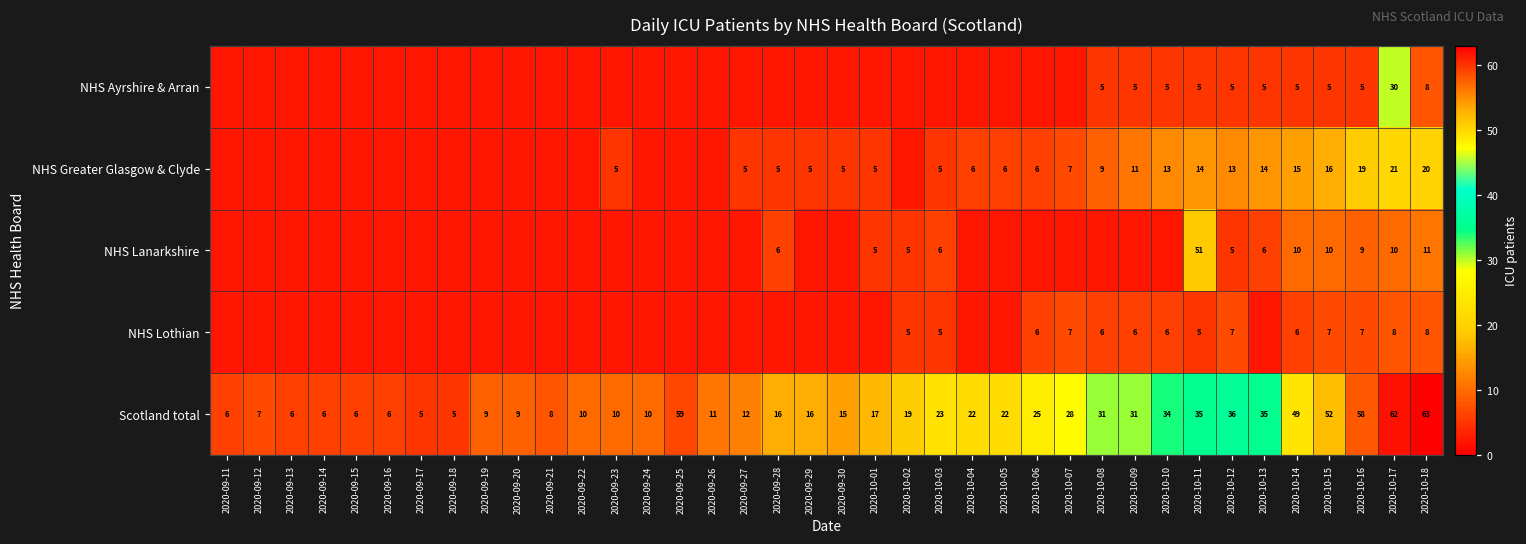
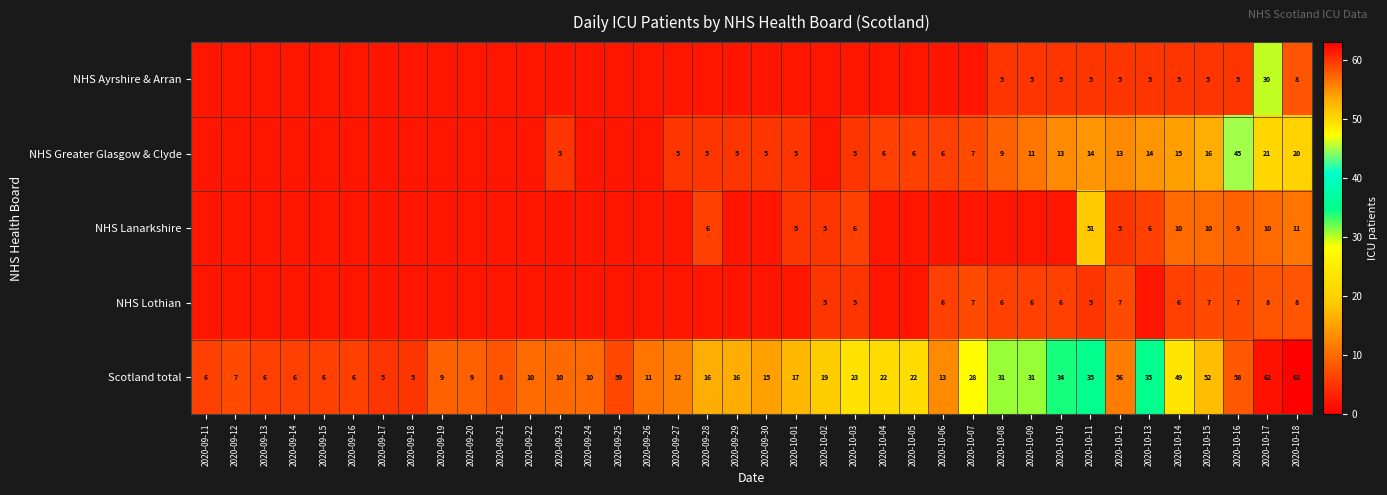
  {
    "NHS Ayrshire & Arran": {
      "2020-10-08": 5,
      "2020-10-09": 5,
      "2020-10-10": 5,
      "2020-10-11": 5,
      "2020-10-12": 5,
      "2020-10-13": 5,
      "2020-10-14": 5,
      "2020-10-15": 5,
      "2020-10-16": 5,
      "2020-10-17": 30,
      "2020-10-18": 8
    },
    "NHS Greater Glasgow & Clyde": {
      "2020-09-23": 5,
      "2020-09-27": 5,
      "2020-09-28": 5,
      "2020-09-29": 5,
      "2020-09-30": 5,
      "2020-10-01": 5,
      "2020-10-03": 5,
      "2020-10-04": 6,
      "2020-10-05": 6,
      "2020-10-06": 6,
      "2020-10-07": 7,
      "2020-10-08": 9,
      "2020-10-09": 11,
      "2020-10-10": 13,
      "2020-10-11": 14,
      "2020-10-12": 13,
      "2020-10-13": 14,
      "2020-10-14": 15,
      "2020-10-15": 16,
-     "2020-10-16": 19,
+     "2020-10-16": 45,
      "2020-10-17": 21,
      "2020-10-18": 20
    },
    "NHS Lanarkshire": {
      "2020-09-28": 6,
      "2020-10-01": 5,
      "2020-10-02": 5,
      "2020-10-03": 6,
      "2020-10-11": 51,
      "2020-10-12": 5,
      "2020-10-13": 6,
      "2020-10-14": 10,
      "2020-10-15": 10,
      "2020-10-16": 9,
      "2020-10-17": 10,
      "2020-10-18": 11
    },
    "NHS Lothian": {
      "2020-10-02": 5,
      "2020-10-03": 5,
      "2020-10-06": 6,
      "2020-10-07": 7,
      "2020-10-08": 6,
      "2020-10-09": 6,
      "2020-10-10": 6,
      "2020-10-11": 5,
      "2020-10-12": 7,
      "2020-10-14": 6,
      "2020-10-15": 7,
      "2020-10-16": 7,
      "2020-10-17": 8,
      "2020-10-18": 8
    },
    "Scotland total": {
      "2020-09-11": 6,
      "2020-09-12": 7,
      "2020-09-13": 6,
      "2020-09-14": 6,
      "2020-09-15": 6,
      "2020-09-16": 6,
      "2020-09-17": 5,
      "2020-09-18": 5,
      "2020-09-19": 9,
      "2020-09-20": 9,
      "2020-09-21": 8,
      "2020-09-22": 10,
      "2020-09-23": 10,
      "2020-09-24": 10,
      "2020-09-25": 59,
      "2020-09-26": 11,
      "2020-09-27": 12,
      "2020-09-28": 16,
      "2020-09-29": 16,
      "2020-09-30": 15,
      "2020-10-01": 17,
      "2020-10-02": 19,
      "2020-10-03": 23,
      "2020-10-04": 22,
      "2020-10-05": 22,
-     "2020-10-06": 25,
+     "2020-10-06": 13,
      "2020-10-07": 28,
      "2020-10-08": 31,
      "2020-10-09": 31,
      "2020-10-10": 34,
      "2020-10-11": 35,
-     "2020-10-12": 36,
+     "2020-10-12": 56,
      "2020-10-13": 35,
      "2020-10-14": 49,
      "2020-10-15": 52,
      "2020-10-16": 58,
      "2020-10-17": 62,
      "2020-10-18": 63
    }
  }
